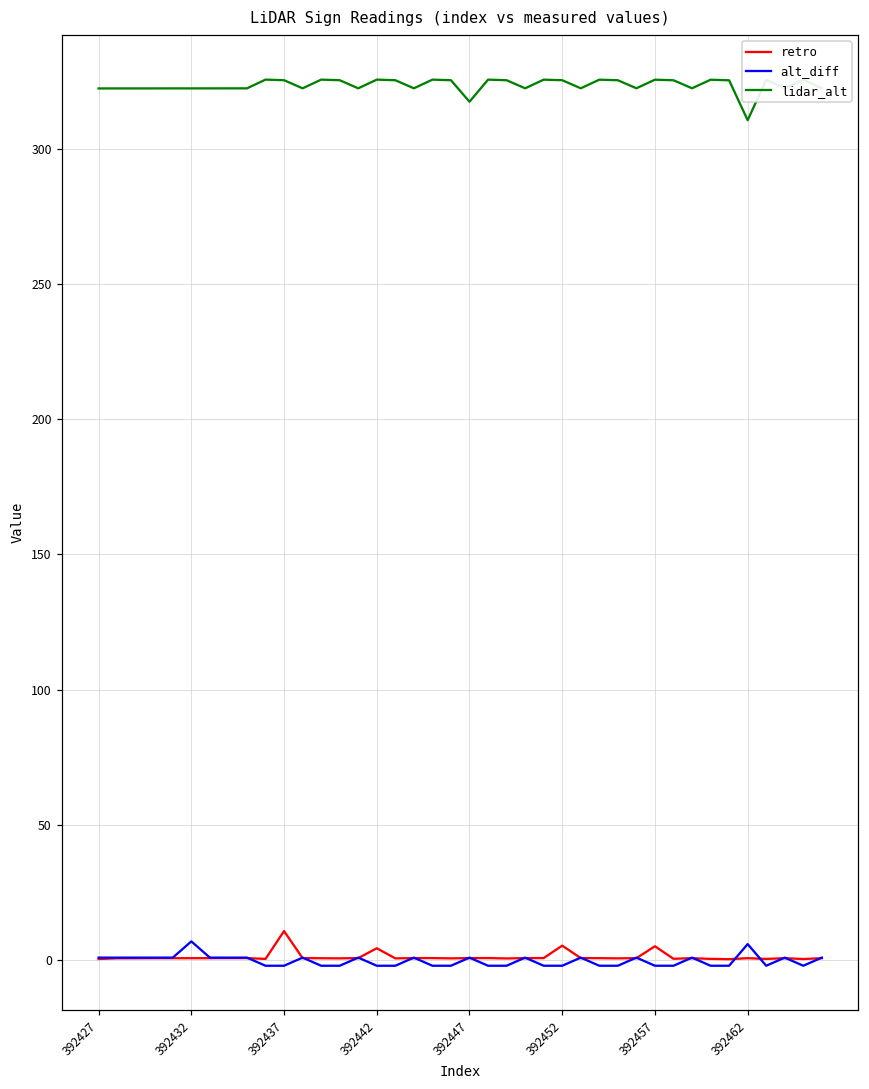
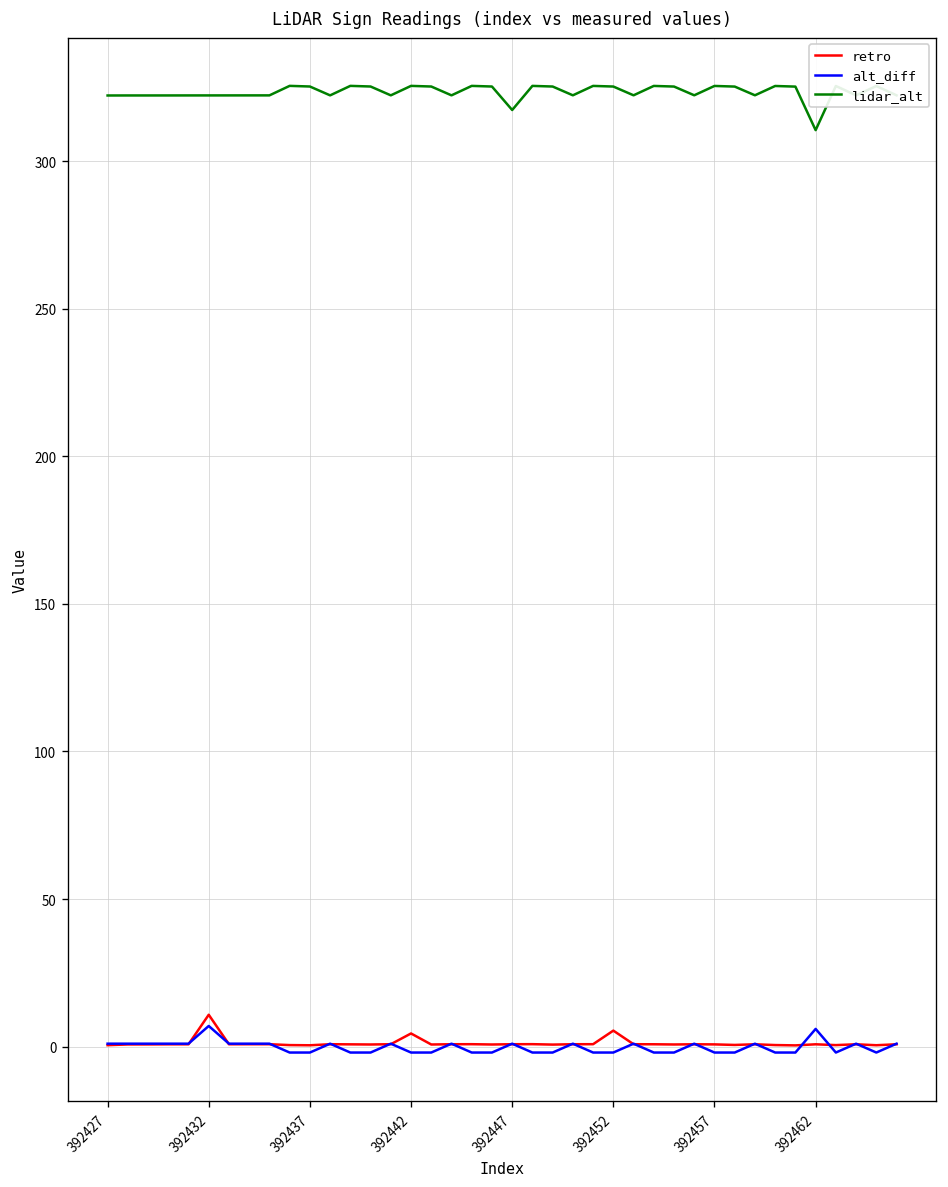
  {
    "retro": {
-     "392432": 1,
-     "392437": 11,
+     "392432": 11,
+     "392437": 0,
      "392442": 4,
      "392452": 5,
-     "392457": 5,
+     "392457": 1,
      "392462": 1
    },
    "alt_diff": {
      "392432": 7,
      "392437": -2,
      "392442": -2,
      "392452": -2,
      "392457": -2,
      "392462": 6
    },
    "lidar_alt": {
      "392427": 322,
      "392432": 322,
      "392437": 325,
      "392442": 325,
      "392447": 317,
      "392452": 325,
      "392457": 325,
      "392462": 310
    }
  }
